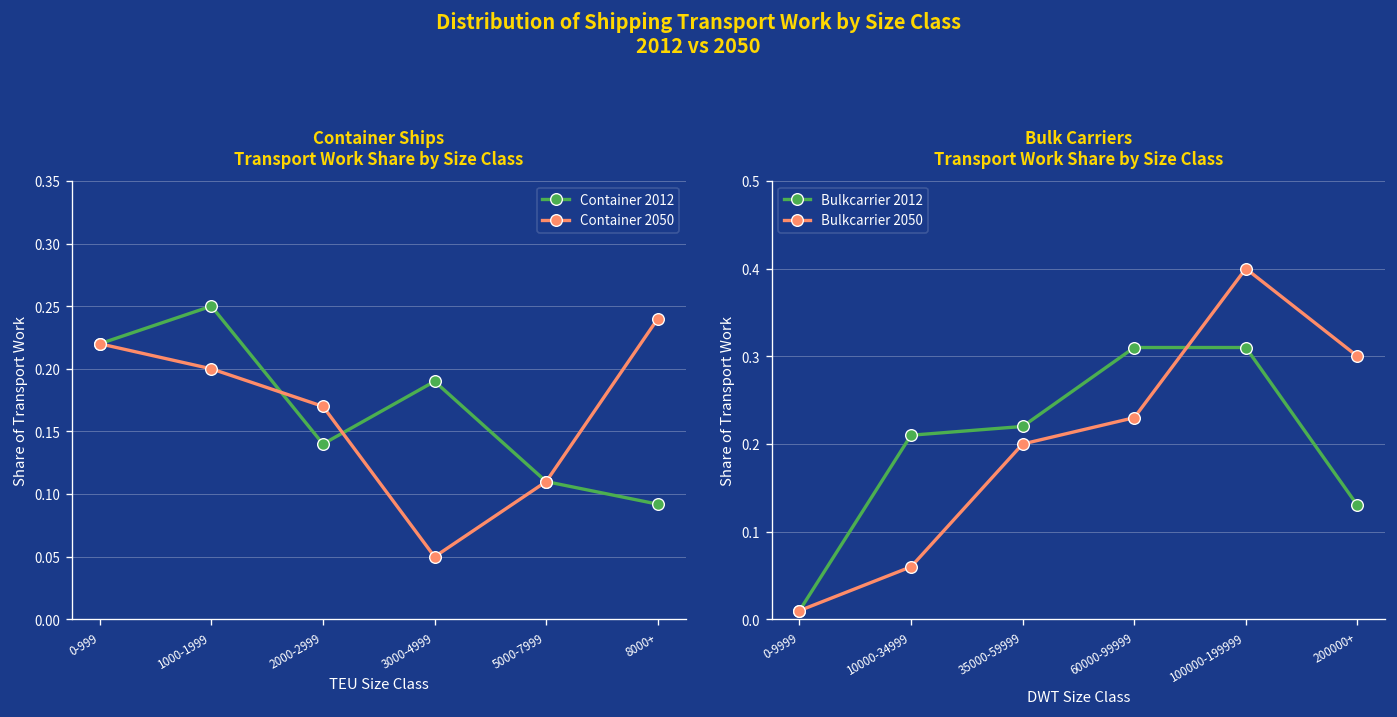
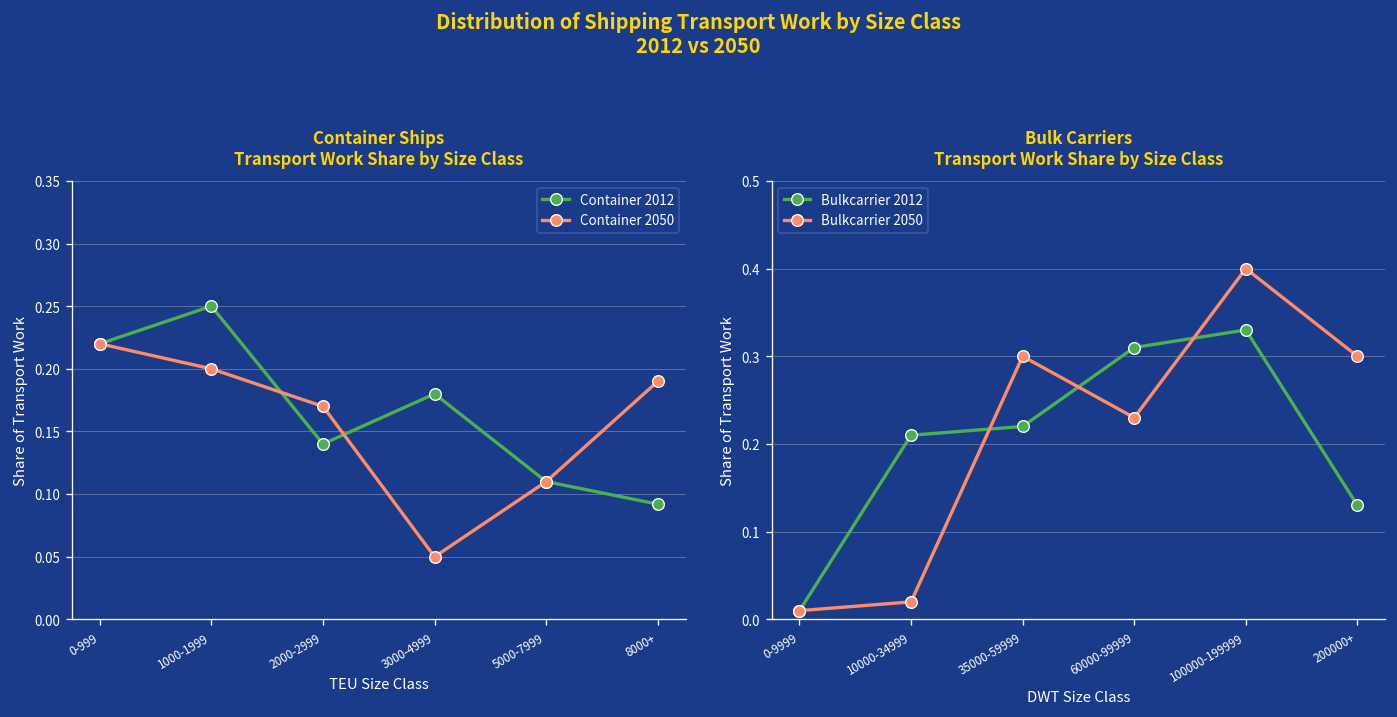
  {
    "Container Ships Transport Work Share by Size Class": {
      "Container 2012": {
        "1000-1999": 0.25,
        "2000-2999": 0.14,
-       "3000-4999": 0.19,
+       "3000-4999": 0.18,
        "8000+": 0.09
      },
      "Container 2050": {
        "1000-1999": 0.20,
        "2000-2999": 0.17,
        "3000-4999": 0.05,
-       "8000+": 0.24
+       "8000+": 0.19
      }
    },
    "Bulk Carriers Transport Work Share by Size Class": {
      "Bulkcarrier 2012": {
        "10000-34999": 0.21,
        "35000-59999": 0.22,
        "60000-99999": 0.31,
-       "100000-199999": 0.31,
+       "100000-199999": 0.33,
        "200000+": 0.13
      },
      "Bulkcarrier 2050": {
-       "10000-34999": 0.06,
-       "35000-59999": 0.2,
+       "10000-34999": 0.02,
+       "35000-59999": 0.3,
        "60000-99999": 0.23,
        "100000-199999": 0.40,
        "200000+": 0.30
      }
    }
  }
